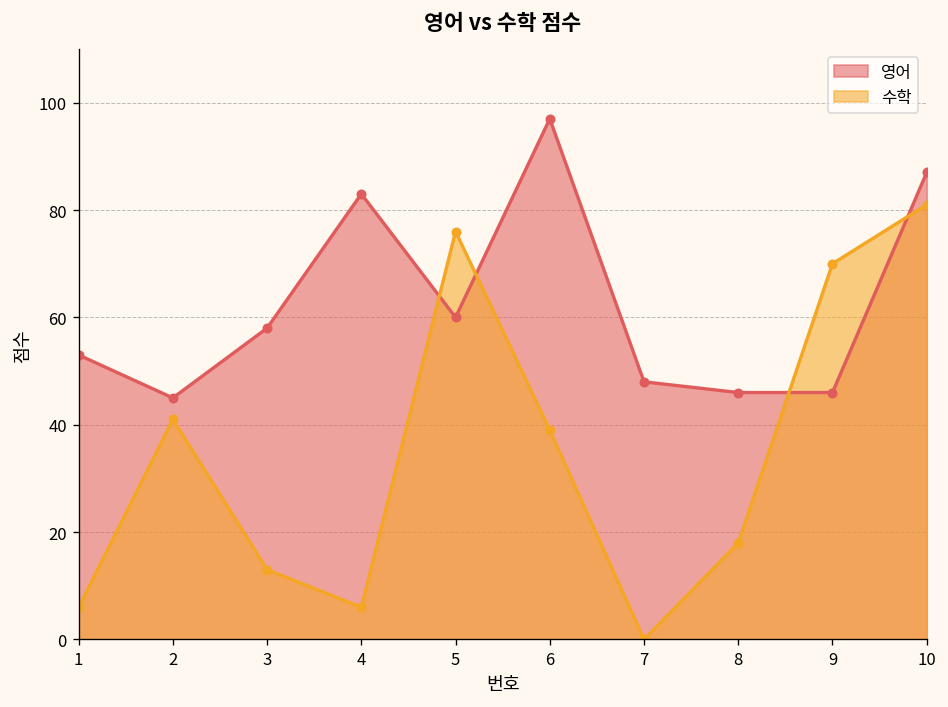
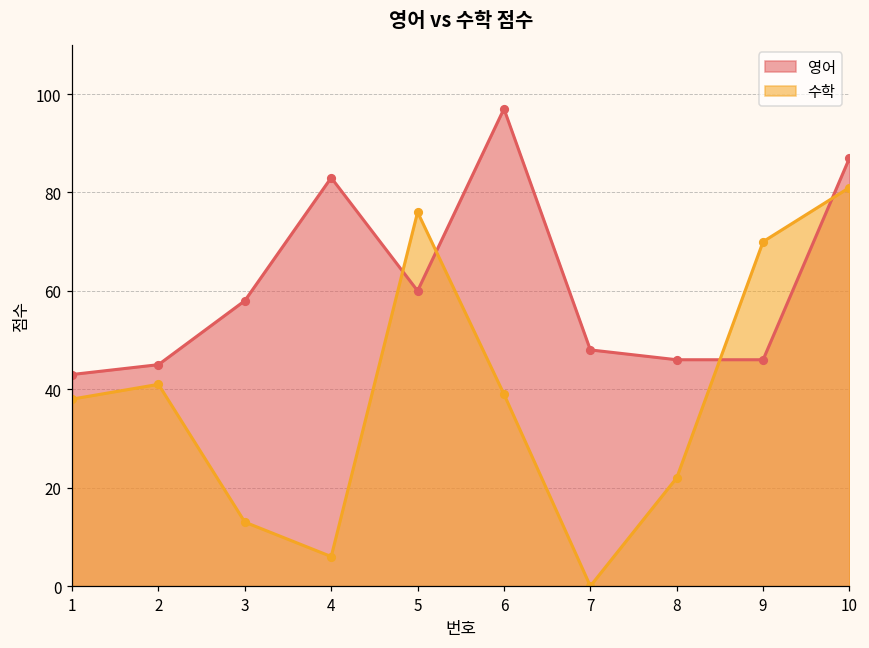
  {
    "영어": {
-     "1": 53,
+     "1": 43,
      "2": 45,
      "3": 58,
      "4": 83,
      "5": 60,
      "6": 97,
      "7": 48,
      "8": 46,
      "9": 46,
      "10": 87
    },
    "수학": {
-     "1": 6,
+     "1": 38,
      "2": 41,
      "3": 13,
      "4": 6,
      "5": 76,
      "6": 39,
      "7": 0,
-     "8": 18,
+     "8": 22,
      "9": 70,
      "10": 81
    }
  }
